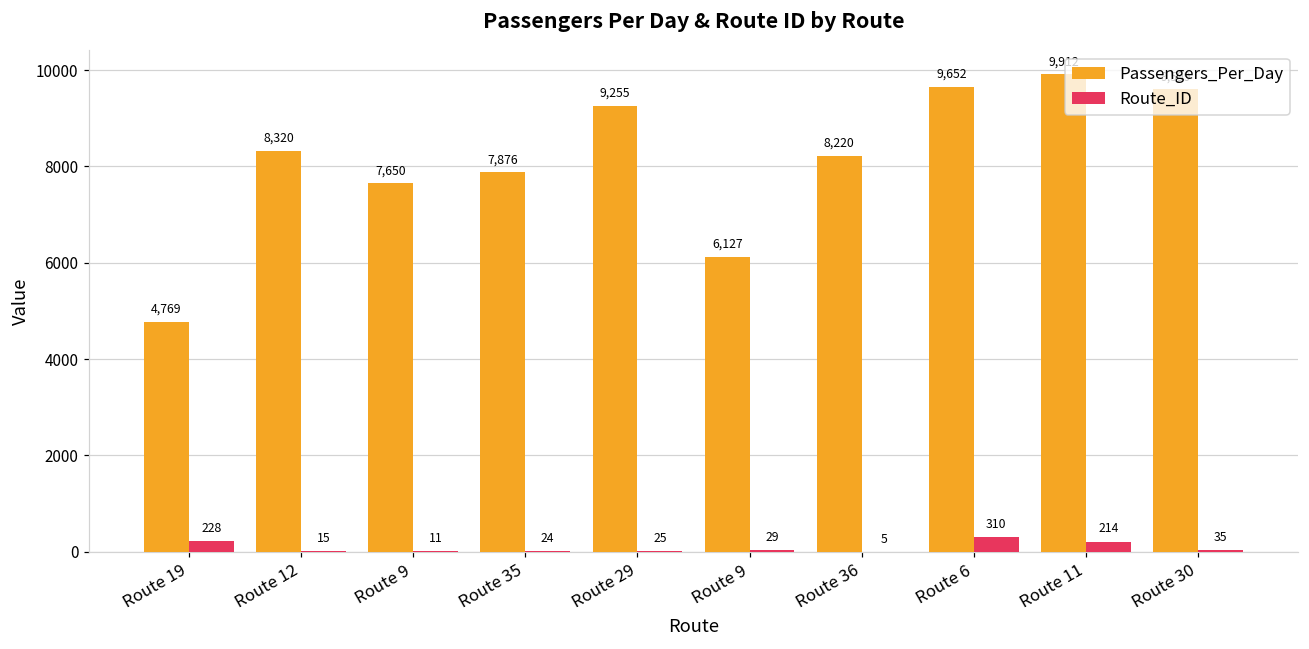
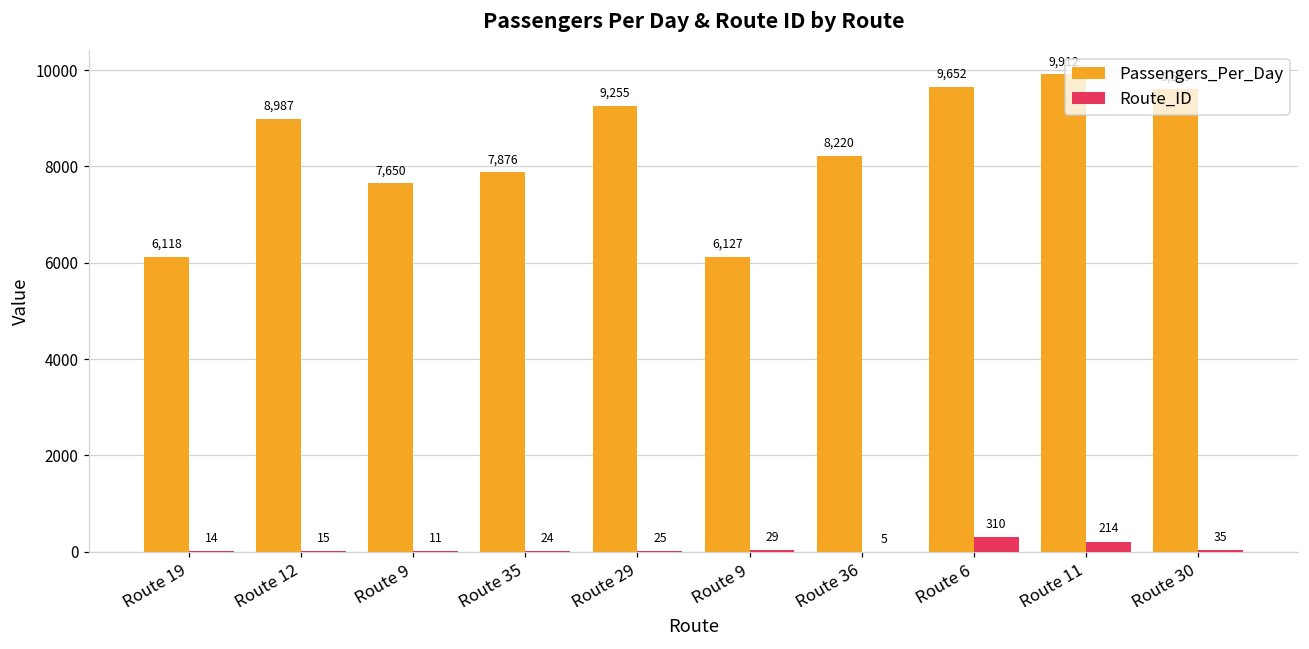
  {
    "Passengers_Per_Day": {
-     "Route 19": "4,769",
-     "Route 12": "8,320",
+     "Route 19": "6,118",
+     "Route 12": "8,987",
      "Route 35": "7,876",
      "Route 29": "9,255",
      "Route 36": "8,220",
      "Route 6": "9,652"
    },
    "Route_ID": {
-     "Route 19": "228",
+     "Route 19": "14",
      "Route 12": "15",
      "Route 35": "24",
      "Route 29": "25",
      "Route 36": "5",
      "Route 6": "310",
      "Route 11": "214",
      "Route 30": "35"
    }
  }
